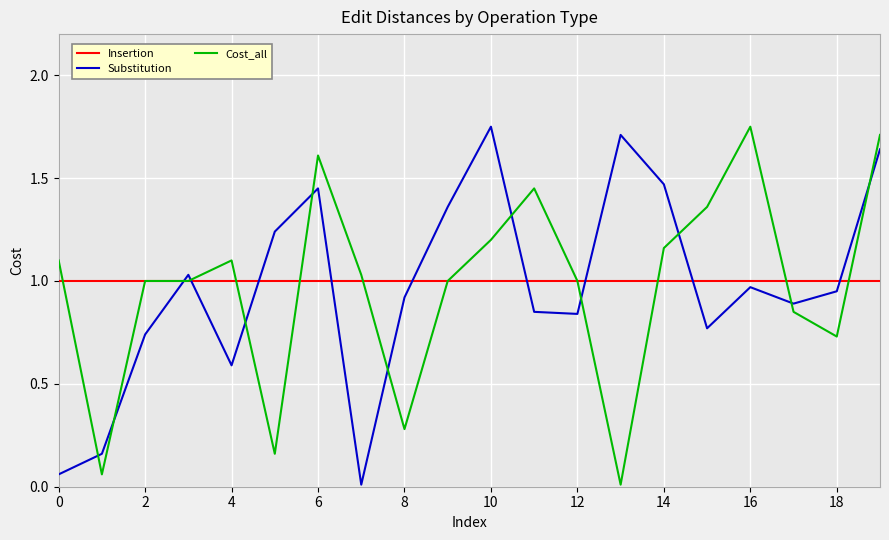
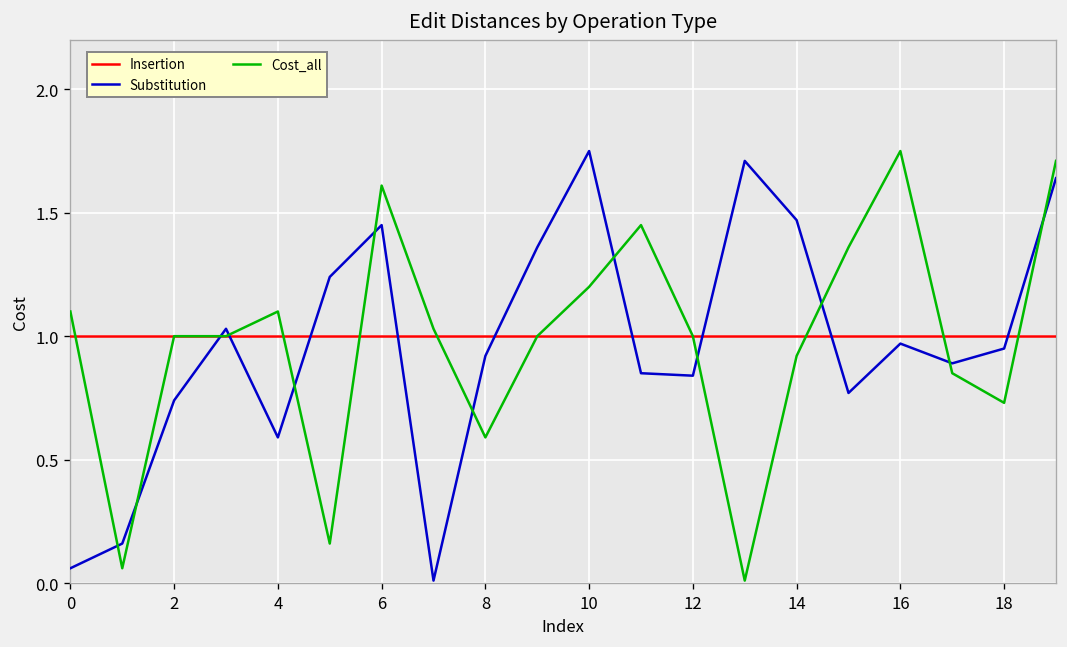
  {
    "Insertion": {
      "0": 1.00,
      "4": 1.00,
      "6": 1.00,
      "8": 1.00,
      "10": 1.00,
      "14": 1.00,
      "16": 1.00,
      "18": 1.00
    },
    "Substitution": {
      "0": 0.06,
      "2": 0.74,
      "4": 0.59,
      "6": 1.45,
      "8": 0.92,
      "10": 1.75,
      "12": 0.84,
      "14": 1.47,
      "16": 0.97,
      "18": 0.95
    },
    "Cost_all": {
      "0": 1.10,
      "4": 1.10,
      "6": 1.61,
-     "8": 0.28,
+     "8": 0.59,
      "10": 1.20,
-     "14": 1.16,
+     "14": 0.92,
      "16": 1.75,
      "18": 0.73
    }
  }
